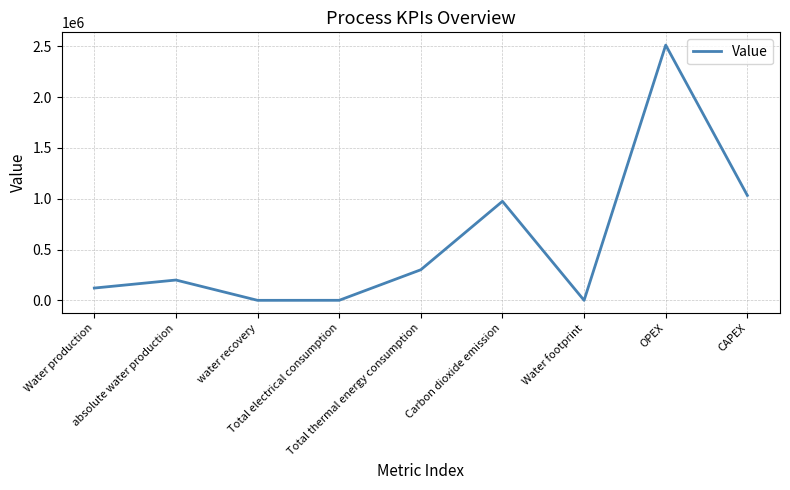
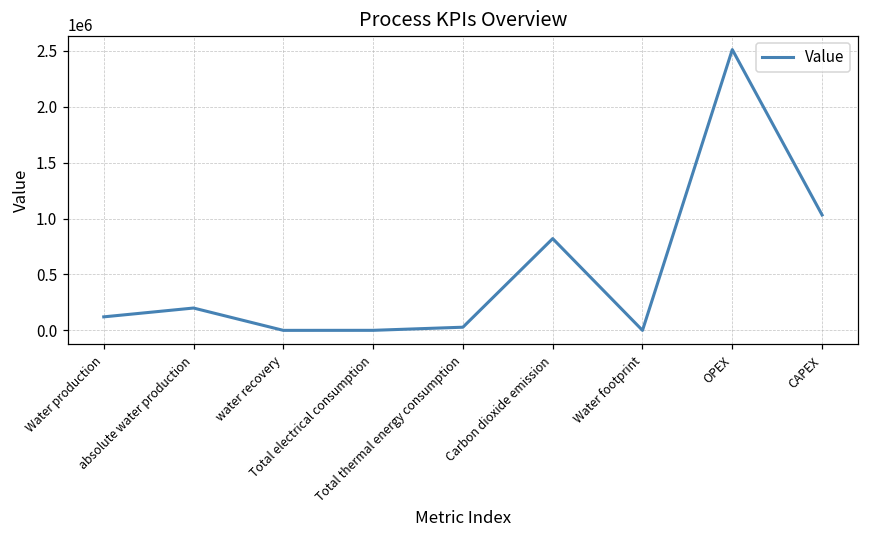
  {
    "Water production": 120000,
    "absolute water production": 200000,
    "water recovery": 0,
    "Total electrical consumption": 0,
-   "Total thermal energy consumption": 300000,
-   "Carbon dioxide emission": 970000,
+   "Total thermal energy consumption": 30000,
+   "Carbon dioxide emission": 820000,
    "Water footprint": 0,
    "OPEX": 2510000,
    "CAPEX": 1030000
  }
